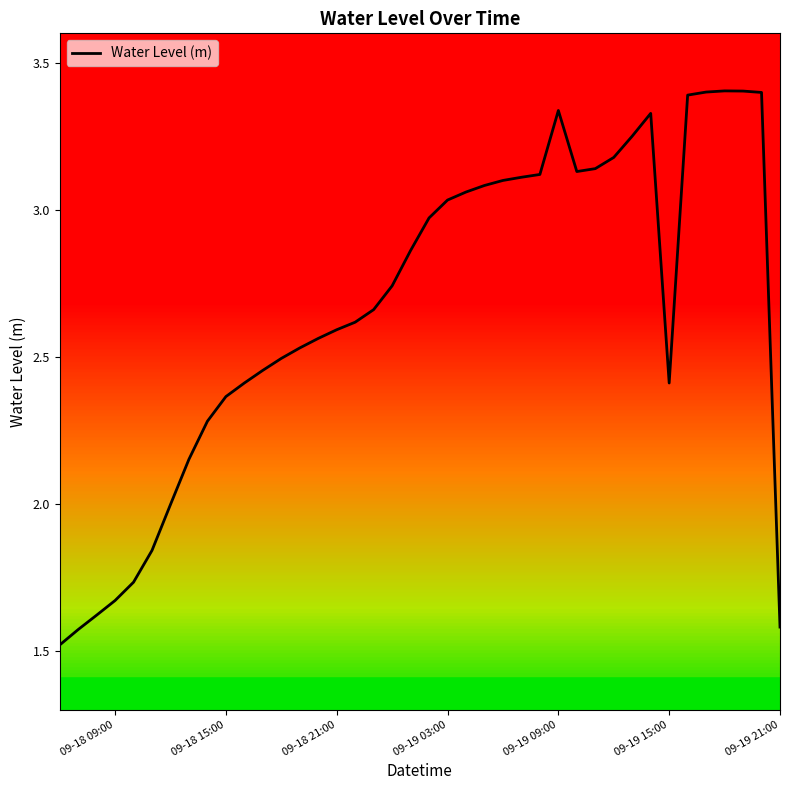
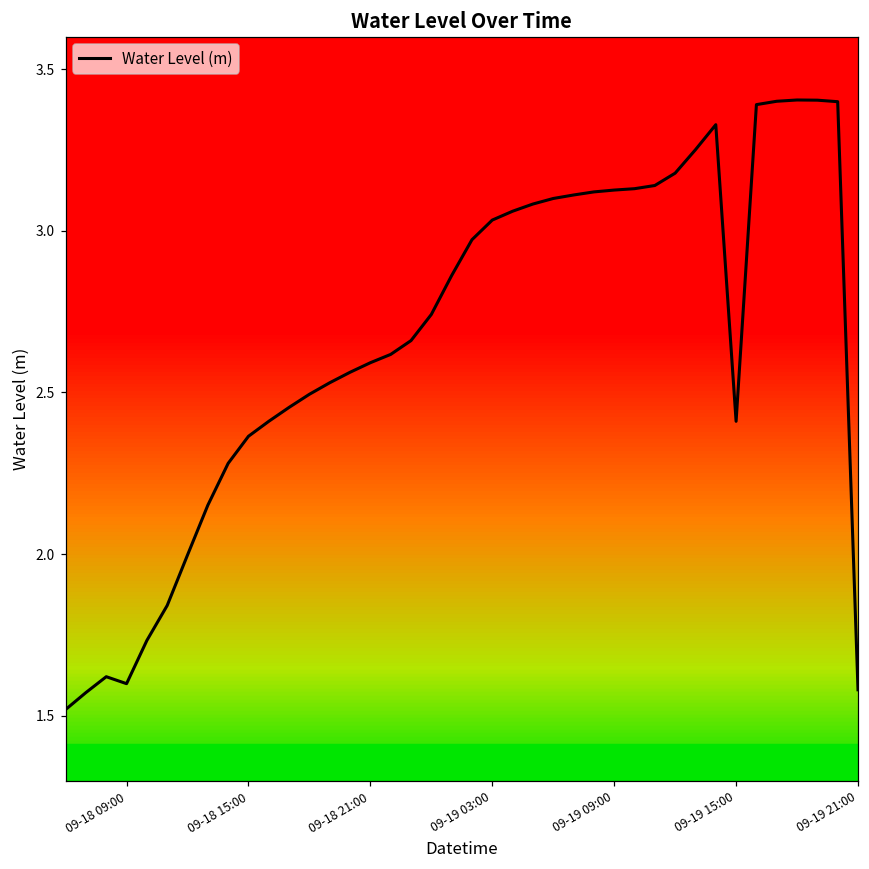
  {
-   "09-18 09:00": 1.67,
+   "09-18 09:00": 1.60,
    "09-18 15:00": 2.36,
    "09-18 21:00": 2.59,
    "09-19 03:00": 3.03,
-   "09-19 09:00": 3.34,
+   "09-19 09:00": 3.13,
    "09-19 15:00": 2.41,
    "09-19 21:00": 1.58
  }
